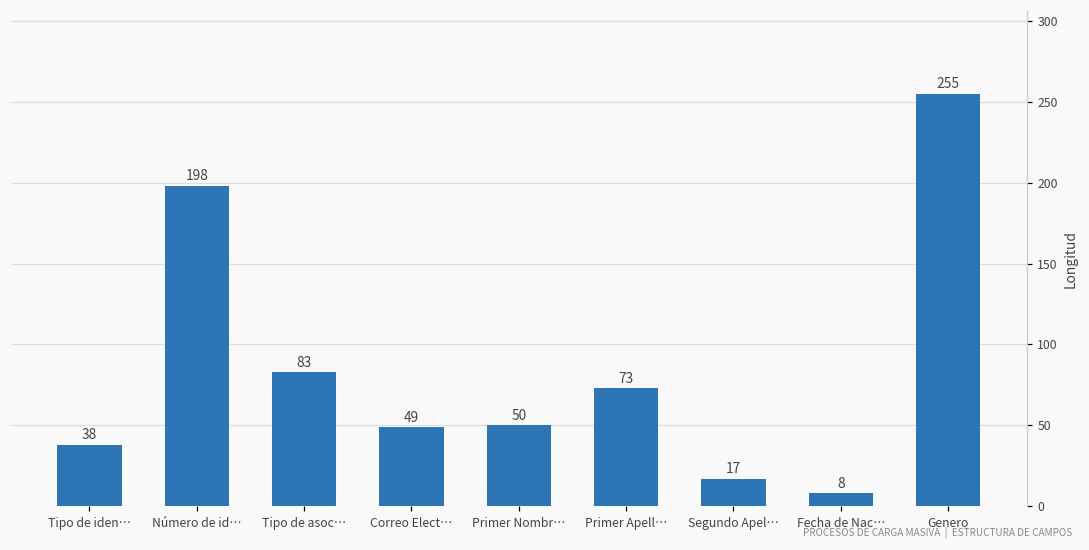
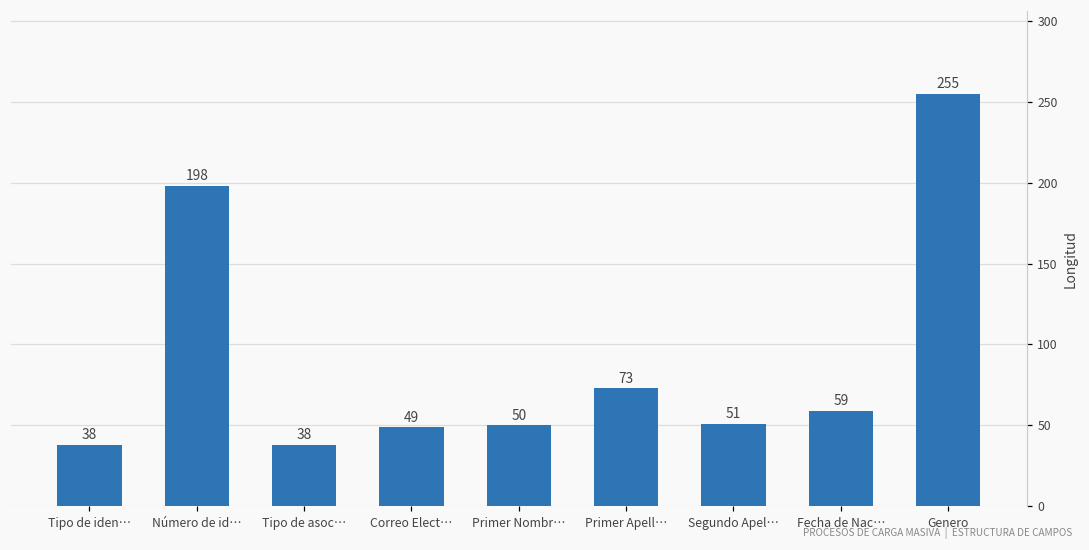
  {
    "Tipo de iden…": 38,
    "Número de id…": 198,
-   "Tipo de asoc…": 83,
+   "Tipo de asoc…": 38,
    "Correo Elect…": 49,
    "Primer Nombr…": 50,
    "Primer Apell…": 73,
-   "Segundo Apel…": 17,
-   "Fecha de Nac…": 8,
+   "Segundo Apel…": 51,
+   "Fecha de Nac…": 59,
    "Genero": 255
  }
